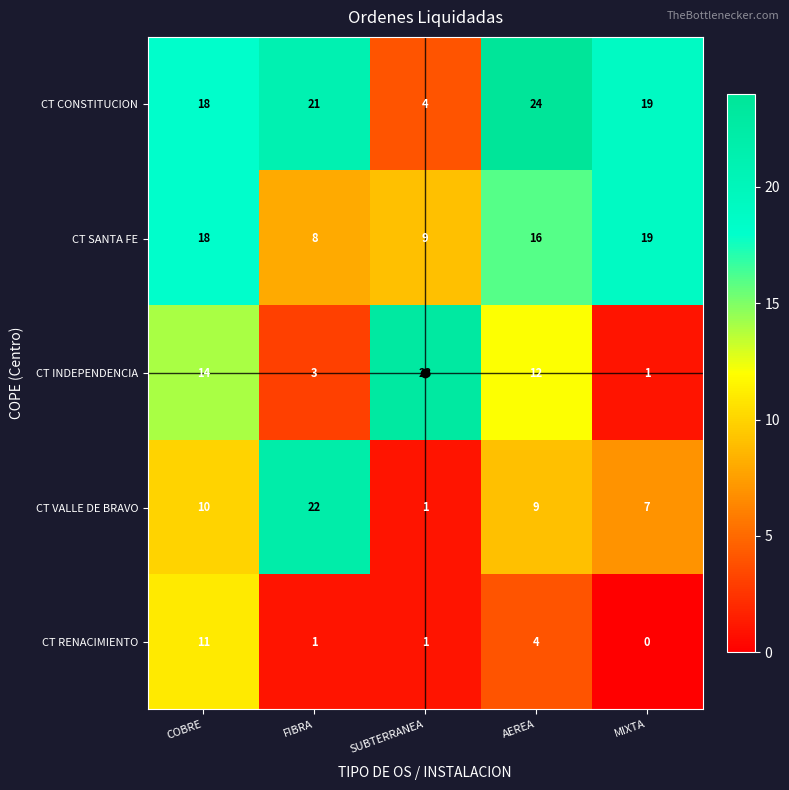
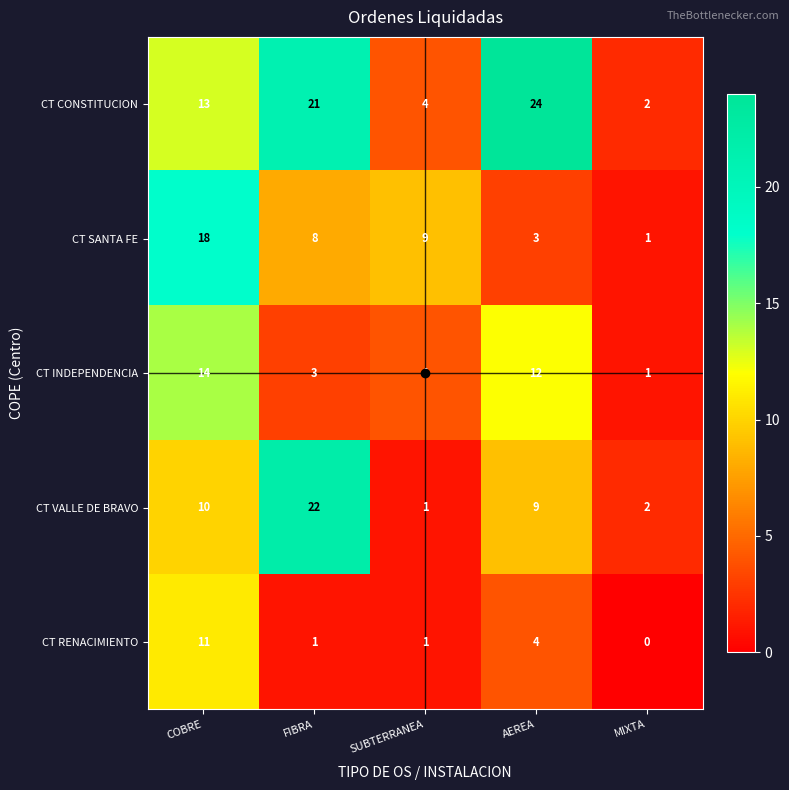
  {
    "CT CONSTITUCION": {
-     "COBRE": 18,
+     "COBRE": 13,
      "FIBRA": 21,
      "SUBTERRANEA": 4,
      "AEREA": 24,
-     "MIXTA": 19
+     "MIXTA": 2
    },
    "CT SANTA FE": {
      "COBRE": 18,
      "FIBRA": 8,
      "SUBTERRANEA": 9,
-     "AEREA": 16,
-     "MIXTA": 19
+     "AEREA": 3,
+     "MIXTA": 1
    },
    "CT INDEPENDENCIA": {
      "COBRE": 14,
      "FIBRA": 3,
-     "SUBTERRANEA": 23,
+     "SUBTERRANEA": 4,
      "AEREA": 12,
      "MIXTA": 1
    },
    "CT VALLE DE BRAVO": {
      "COBRE": 10,
      "FIBRA": 22,
      "SUBTERRANEA": 1,
      "AEREA": 9,
-     "MIXTA": 7
+     "MIXTA": 2
    },
    "CT RENACIMIENTO": {
      "COBRE": 11,
      "FIBRA": 1,
      "SUBTERRANEA": 1,
      "AEREA": 4,
      "MIXTA": 0
    }
  }
